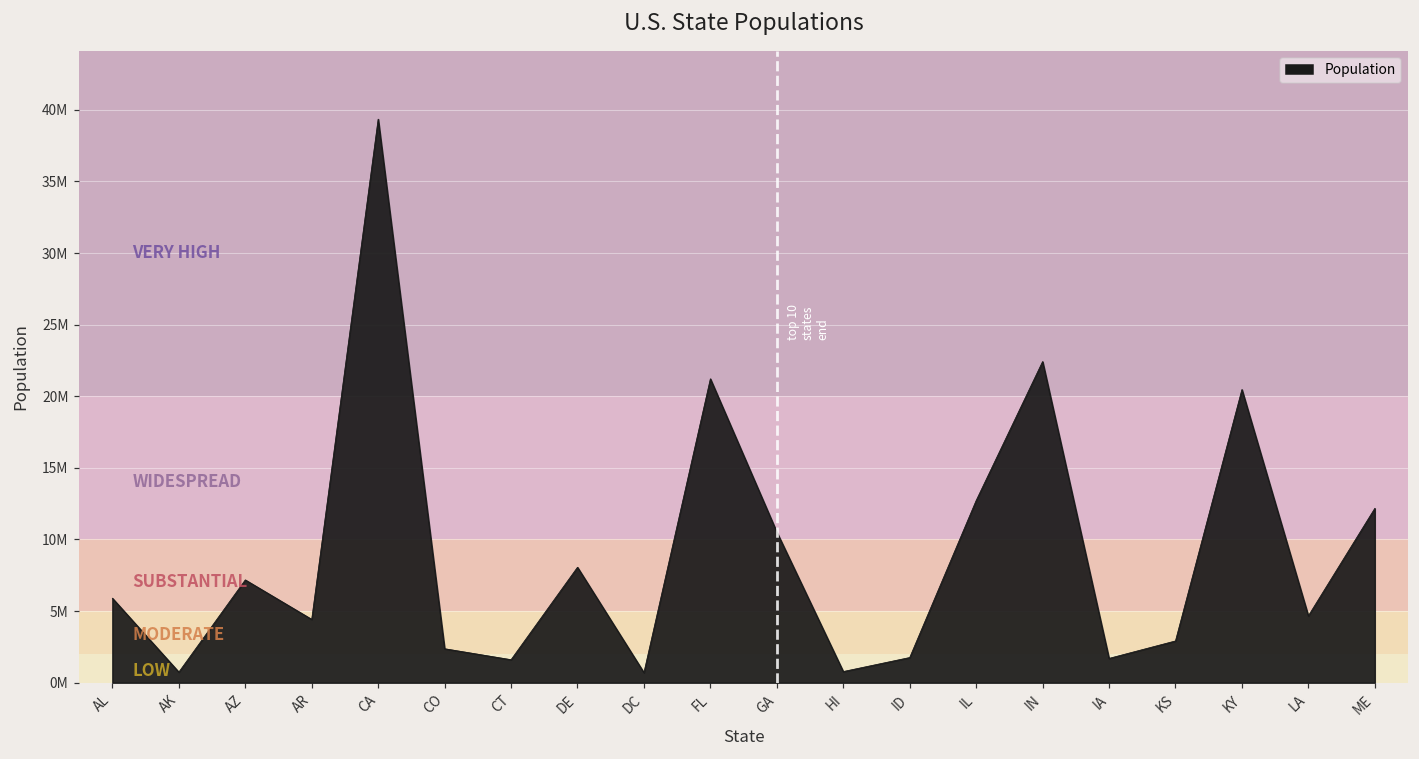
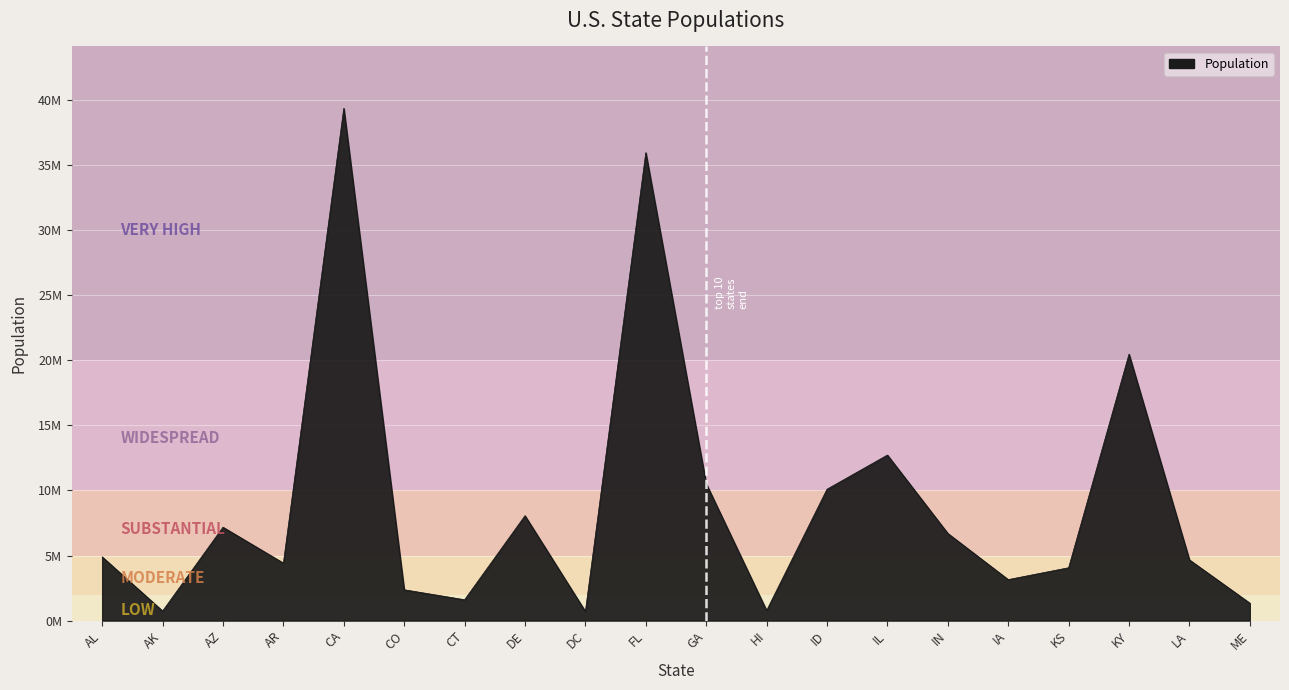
  {
-   "AL": 5900000,
+   "AL": 4900000,
    "AK": 700000,
    "AZ": 7200000,
    "AR": 4400000,
    "CA": 39300000,
    "CO": 2400000,
    "CT": 1600000,
    "DE": 8100000,
    "DC": 700000,
-   "FL": 21200000,
+   "FL": 35900000,
    "GA": 10500000,
    "HI": 800000,
-   "ID": 1800000,
+   "ID": 10100000,
    "IL": 12700000,
-   "IN": 22400000,
-   "IA": 1700000,
-   "KS": 2900000,
+   "IN": 6700000,
+   "IA": 3200000,
+   "KS": 4100000,
    "KY": 20500000,
    "LA": 4700000,
-   "ME": 12200000
+   "ME": 1300000
  }
